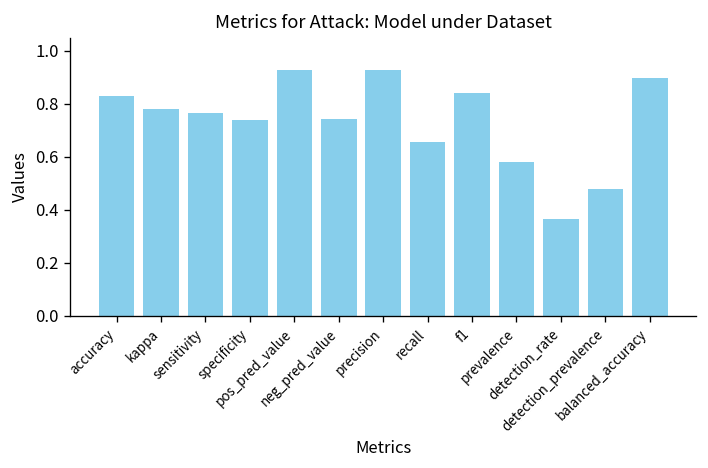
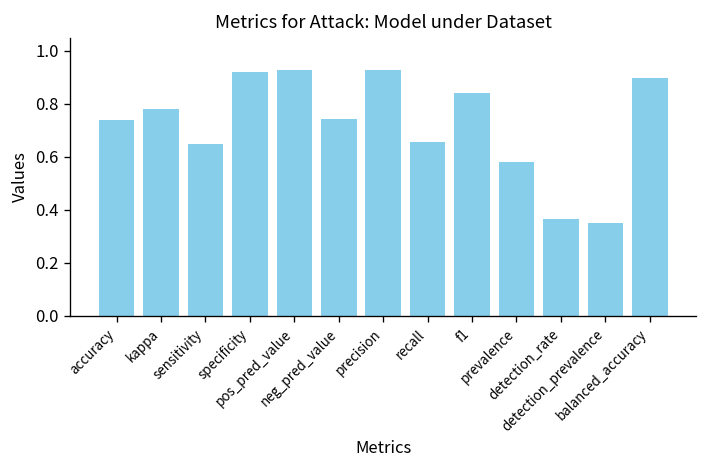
  {
-   "accuracy": 0.83,
+   "accuracy": 0.74,
    "kappa": 0.78,
-   "sensitivity": 0.77,
-   "specificity": 0.74,
+   "sensitivity": 0.65,
+   "specificity": 0.92,
    "pos_pred_value": 0.93,
    "neg_pred_value": 0.74,
    "precision": 0.93,
    "recall": 0.66,
    "f1": 0.84,
    "prevalence": 0.58,
    "detection_rate": 0.36,
-   "detection_prevalence": 0.48,
+   "detection_prevalence": 0.35,
    "balanced_accuracy": 0.90
  }
